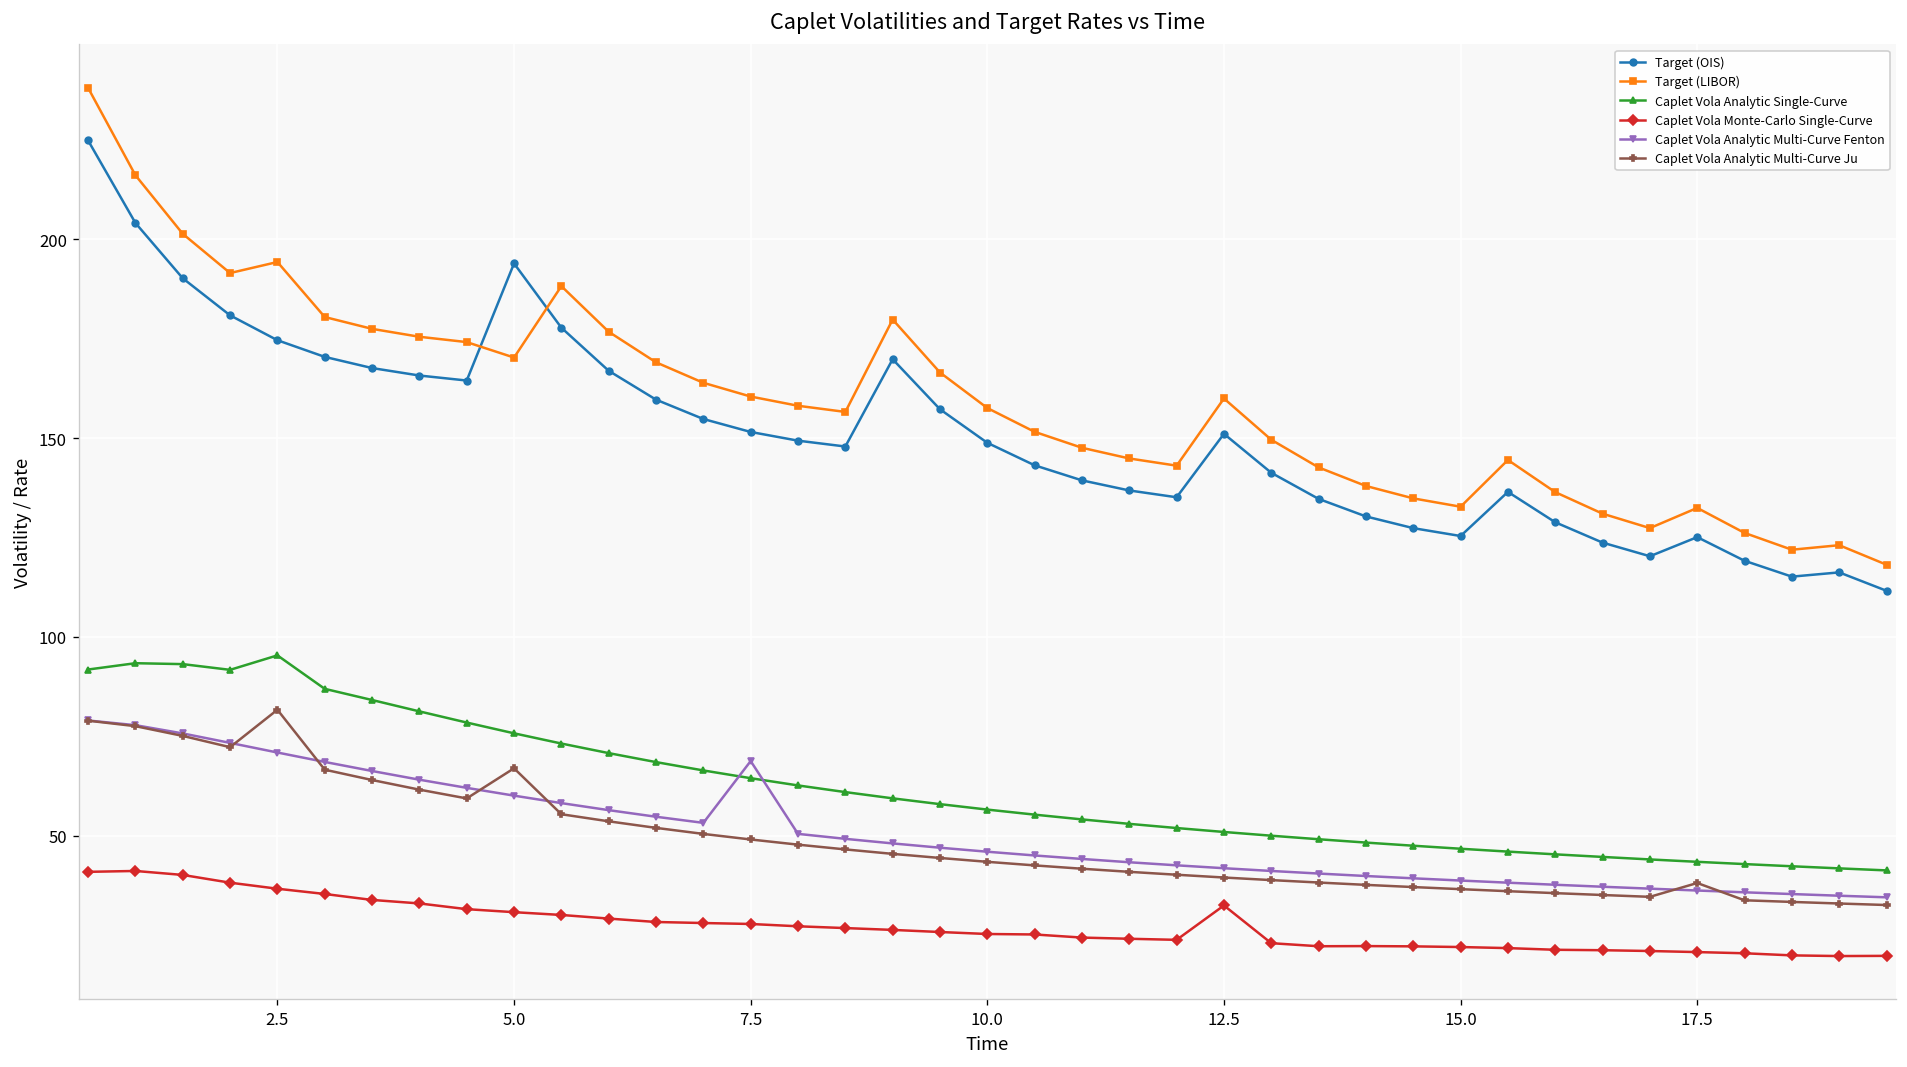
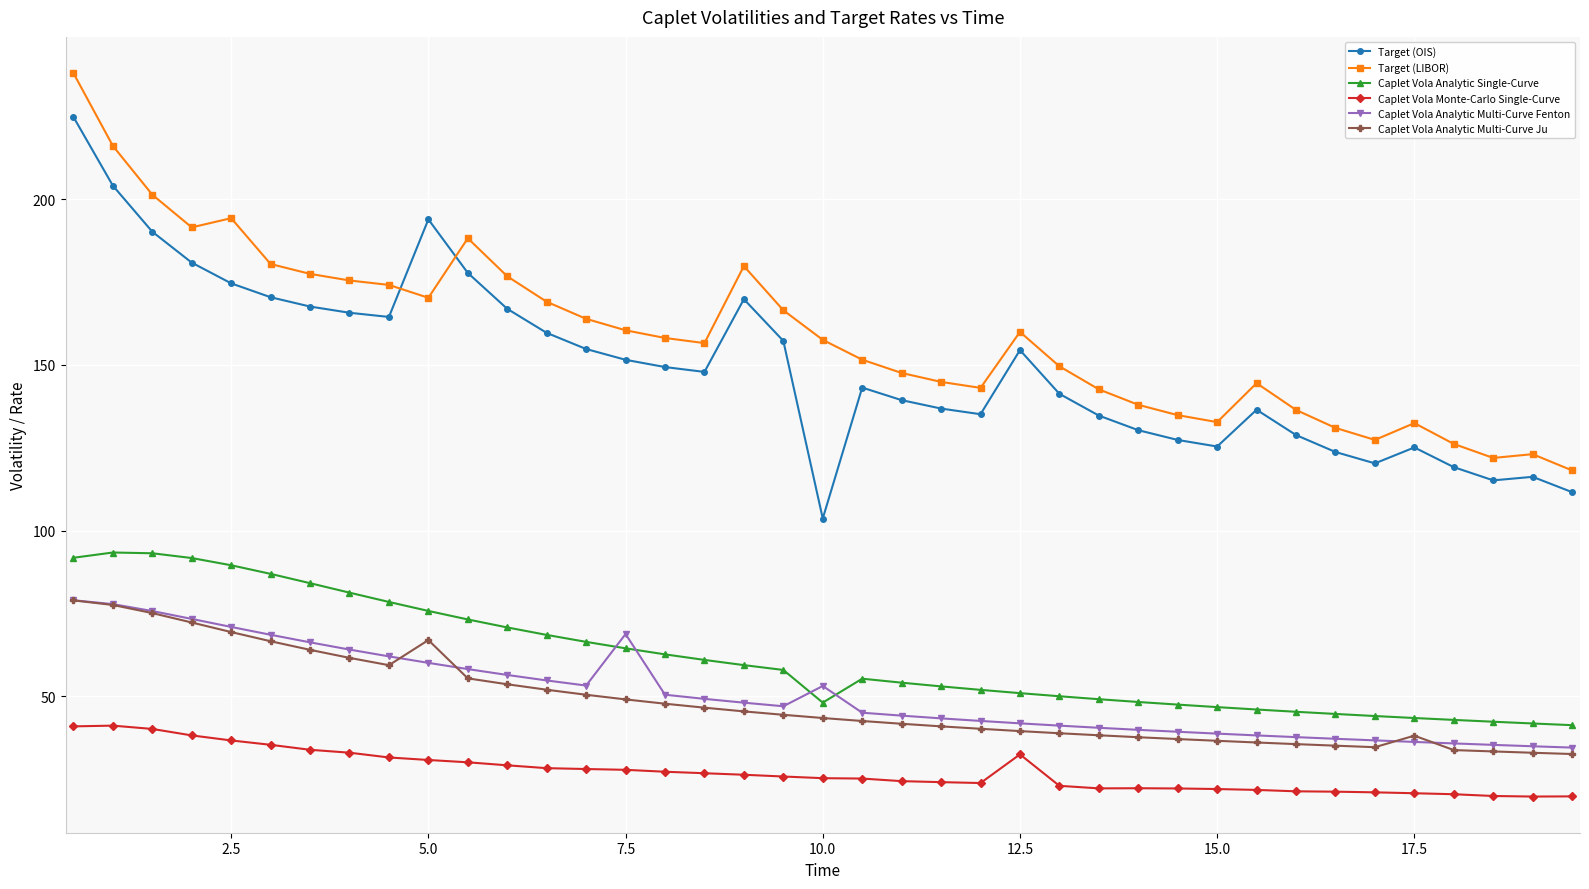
  {
    "Target (OIS)": {
      "2.5": 175,
      "5.0": 194,
      "7.5": 152,
-     "10.0": 149,
-     "12.5": 151,
+     "10.0": 104,
+     "12.5": 154,
      "15.0": 125,
      "17.5": 125
    },
    "Target (LIBOR)": {
      "2.5": 194,
      "5.0": 170,
      "7.5": 160,
      "10.0": 158,
      "12.5": 160,
      "15.0": 133,
      "17.5": 132
    },
    "Caplet Vola Analytic Single-Curve": {
-     "2.5": 95,
+     "2.5": 90,
      "5.0": 76,
      "7.5": 64,
-     "10.0": 57,
+     "10.0": 48,
      "12.5": 51,
      "15.0": 47,
      "17.5": 43
    },
    "Caplet Vola Monte-Carlo Single-Curve": {
      "2.5": 37,
      "5.0": 31,
      "7.5": 28,
      "10.0": 25,
      "12.5": 32,
      "15.0": 22,
      "17.5": 21
    },
    "Caplet Vola Analytic Multi-Curve Fenton": {
      "2.5": 71,
      "5.0": 60,
      "7.5": 69,
-     "10.0": 46,
+     "10.0": 53,
      "12.5": 42,
      "15.0": 39,
      "17.5": 36
    },
    "Caplet Vola Analytic Multi-Curve Ju": {
-     "2.5": 82,
+     "2.5": 69,
      "5.0": 67,
      "7.5": 49,
      "10.0": 43,
      "12.5": 39,
      "15.0": 37,
      "17.5": 38
    }
  }
